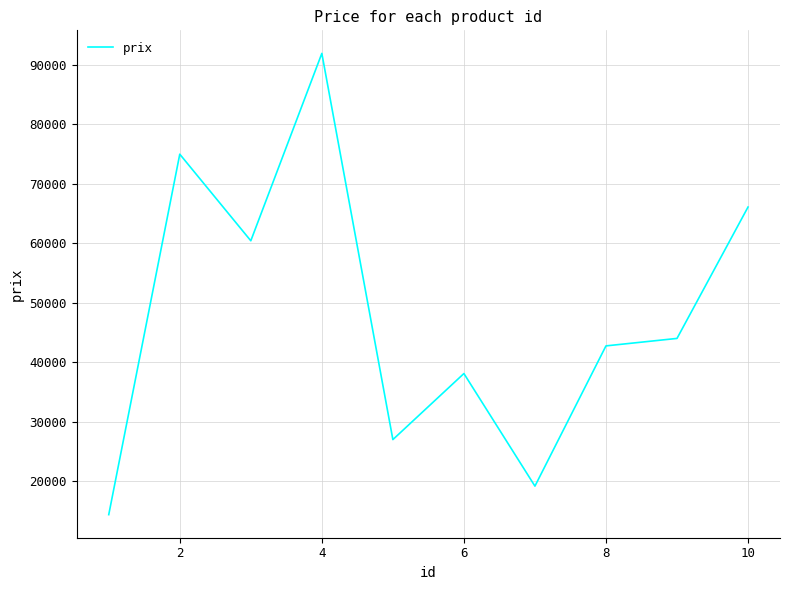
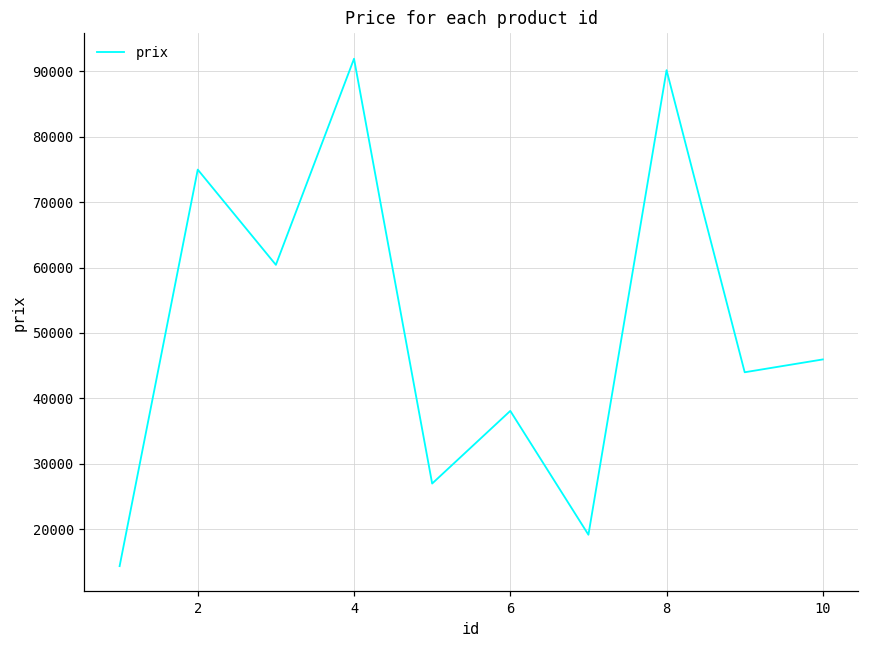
  {
    "2": 75000,
    "4": 92000,
    "6": 38000,
-   "8": 43000,
-   "10": 66000
+   "8": 90000,
+   "10": 46000
  }
